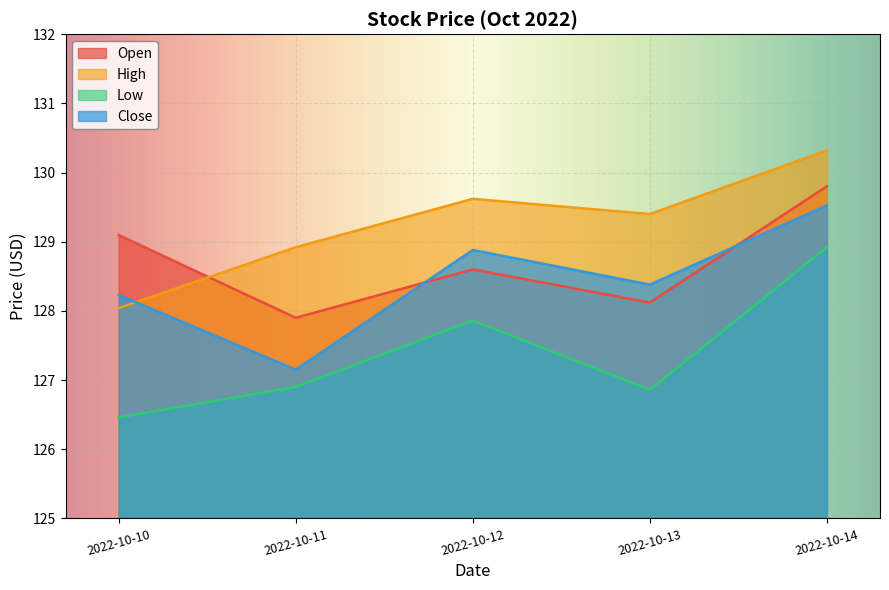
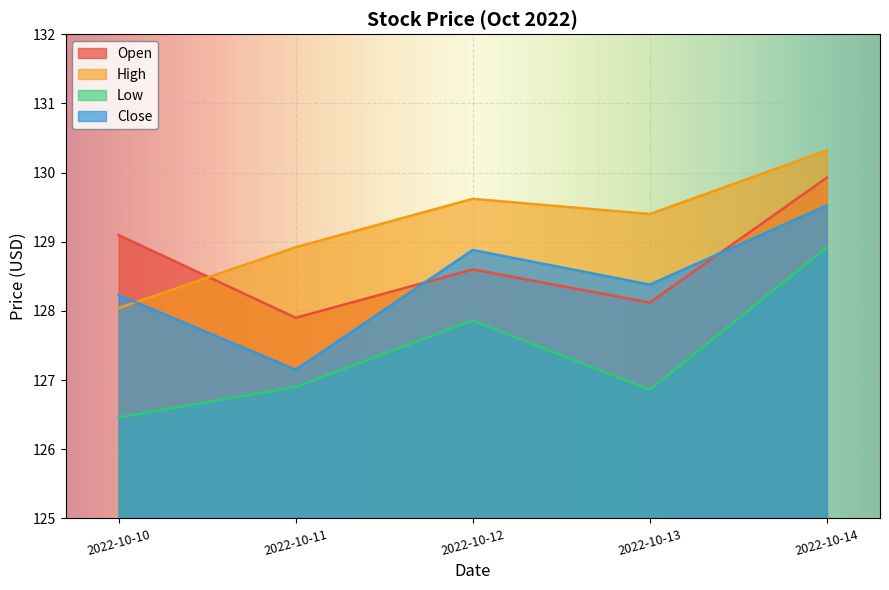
  {
    "Open": {
      "2022-10-10": 129.1,
      "2022-10-11": 127.9,
      "2022-10-12": 128.6,
      "2022-10-13": 128.1,
-     "2022-10-14": 129.8
+     "2022-10-14": 129.9
    },
    "High": {
      "2022-10-10": 128.0,
      "2022-10-11": 128.9,
      "2022-10-12": 129.6,
      "2022-10-13": 129.4,
      "2022-10-14": 130.3
    },
    "Low": {
      "2022-10-10": 126.5,
      "2022-10-11": 126.9,
      "2022-10-12": 127.9,
      "2022-10-13": 126.9,
      "2022-10-14": 128.9
    },
    "Close": {
      "2022-10-10": 128.2,
      "2022-10-11": 127.2,
      "2022-10-12": 128.9,
      "2022-10-13": 128.4,
      "2022-10-14": 129.5
    }
  }
